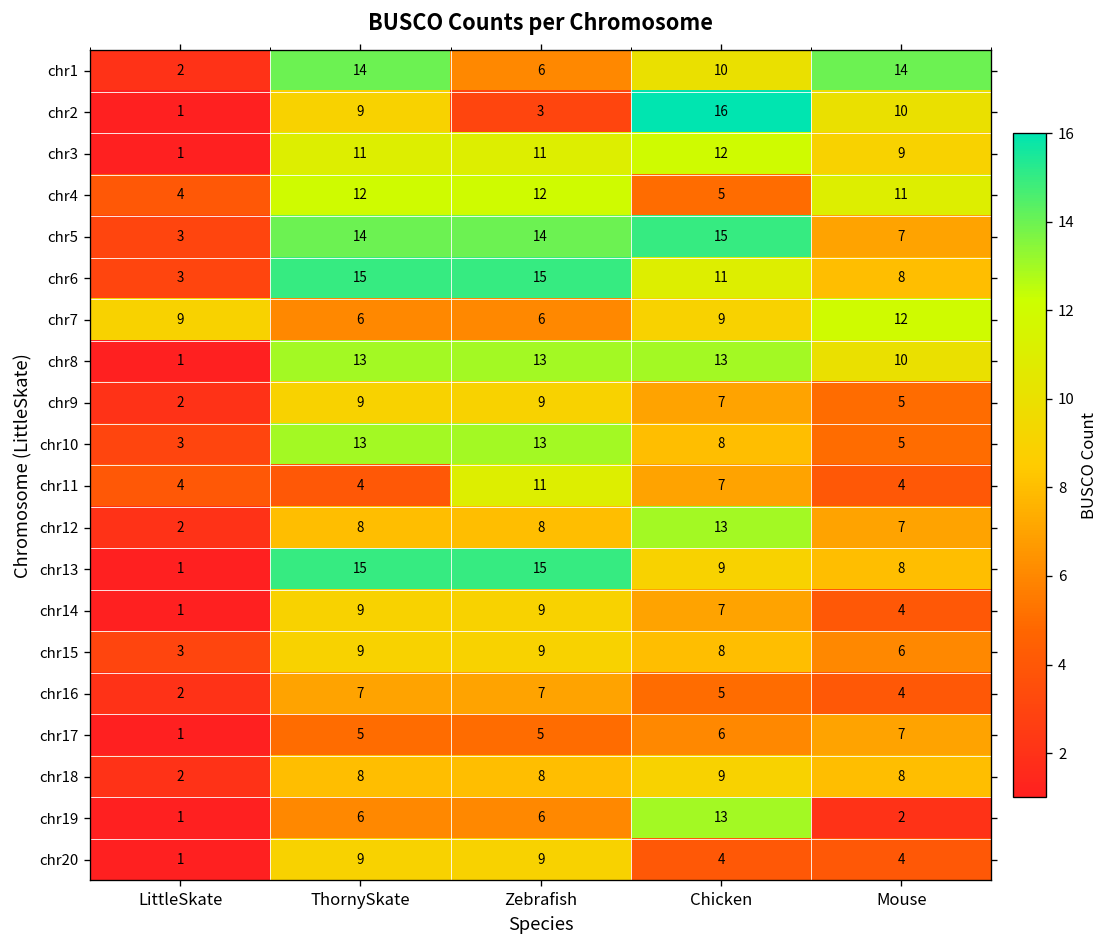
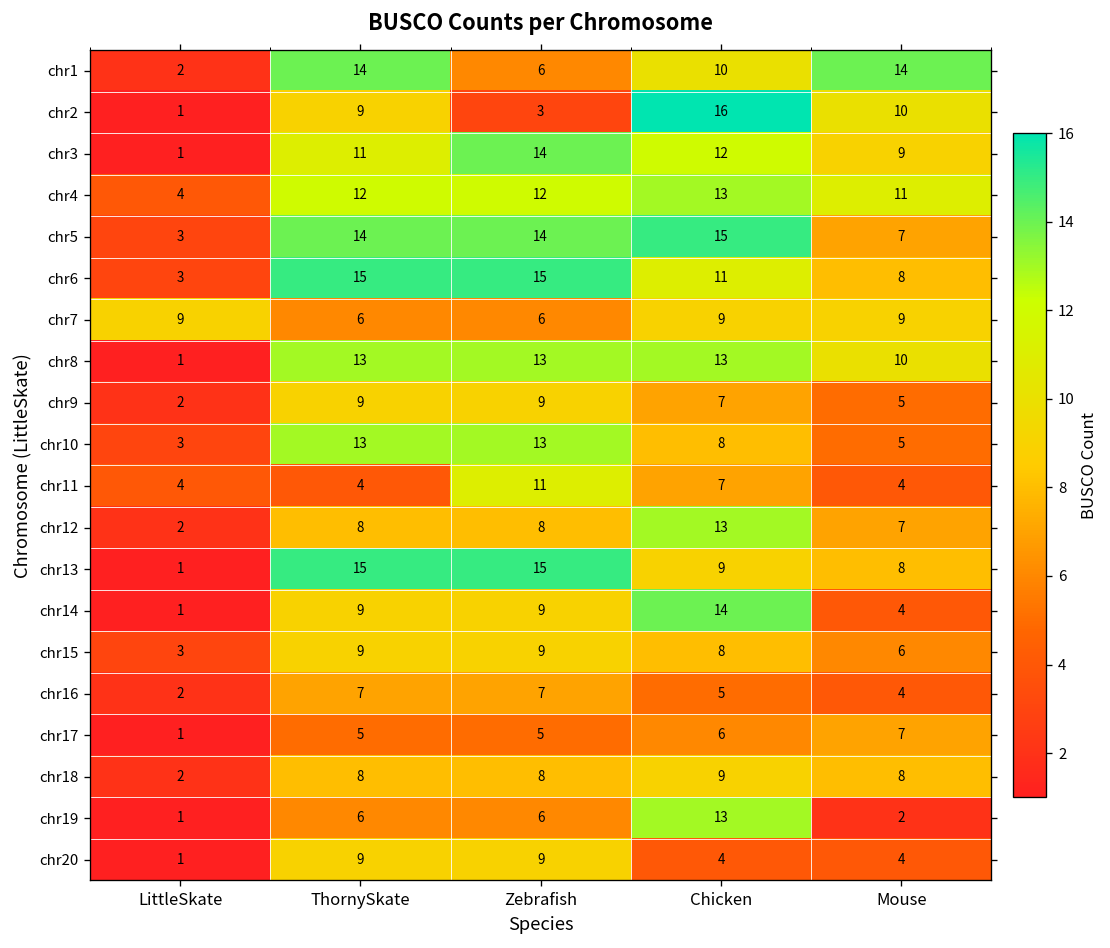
  {
    "chr1": {
      "LittleSkate": 2,
      "ThornySkate": 14,
      "Zebrafish": 6,
      "Chicken": 10,
      "Mouse": 14
    },
    "chr2": {
      "LittleSkate": 1,
      "ThornySkate": 9,
      "Zebrafish": 3,
      "Chicken": 16,
      "Mouse": 10
    },
    "chr3": {
      "LittleSkate": 1,
      "ThornySkate": 11,
-     "Zebrafish": 11,
+     "Zebrafish": 14,
      "Chicken": 12,
      "Mouse": 9
    },
    "chr4": {
      "LittleSkate": 4,
      "ThornySkate": 12,
      "Zebrafish": 12,
-     "Chicken": 5,
+     "Chicken": 13,
      "Mouse": 11
    },
    "chr5": {
      "LittleSkate": 3,
      "ThornySkate": 14,
      "Zebrafish": 14,
      "Chicken": 15,
      "Mouse": 7
    },
    "chr6": {
      "LittleSkate": 3,
      "ThornySkate": 15,
      "Zebrafish": 15,
      "Chicken": 11,
      "Mouse": 8
    },
    "chr7": {
      "LittleSkate": 9,
      "ThornySkate": 6,
      "Zebrafish": 6,
      "Chicken": 9,
-     "Mouse": 12
+     "Mouse": 9
    },
    "chr8": {
      "LittleSkate": 1,
      "ThornySkate": 13,
      "Zebrafish": 13,
      "Chicken": 13,
      "Mouse": 10
    },
    "chr9": {
      "LittleSkate": 2,
      "ThornySkate": 9,
      "Zebrafish": 9,
      "Chicken": 7,
      "Mouse": 5
    },
    "chr10": {
      "LittleSkate": 3,
      "ThornySkate": 13,
      "Zebrafish": 13,
      "Chicken": 8,
      "Mouse": 5
    },
    "chr11": {
      "LittleSkate": 4,
      "ThornySkate": 4,
      "Zebrafish": 11,
      "Chicken": 7,
      "Mouse": 4
    },
    "chr12": {
      "LittleSkate": 2,
      "ThornySkate": 8,
      "Zebrafish": 8,
      "Chicken": 13,
      "Mouse": 7
    },
    "chr13": {
      "LittleSkate": 1,
      "ThornySkate": 15,
      "Zebrafish": 15,
      "Chicken": 9,
      "Mouse": 8
    },
    "chr14": {
      "LittleSkate": 1,
      "ThornySkate": 9,
      "Zebrafish": 9,
-     "Chicken": 7,
+     "Chicken": 14,
      "Mouse": 4
    },
    "chr15": {
      "LittleSkate": 3,
      "ThornySkate": 9,
      "Zebrafish": 9,
      "Chicken": 8,
      "Mouse": 6
    },
    "chr16": {
      "LittleSkate": 2,
      "ThornySkate": 7,
      "Zebrafish": 7,
      "Chicken": 5,
      "Mouse": 4
    },
    "chr17": {
      "LittleSkate": 1,
      "ThornySkate": 5,
      "Zebrafish": 5,
      "Chicken": 6,
      "Mouse": 7
    },
    "chr18": {
      "LittleSkate": 2,
      "ThornySkate": 8,
      "Zebrafish": 8,
      "Chicken": 9,
      "Mouse": 8
    },
    "chr19": {
      "LittleSkate": 1,
      "ThornySkate": 6,
      "Zebrafish": 6,
      "Chicken": 13,
      "Mouse": 2
    },
    "chr20": {
      "LittleSkate": 1,
      "ThornySkate": 9,
      "Zebrafish": 9,
      "Chicken": 4,
      "Mouse": 4
    }
  }
